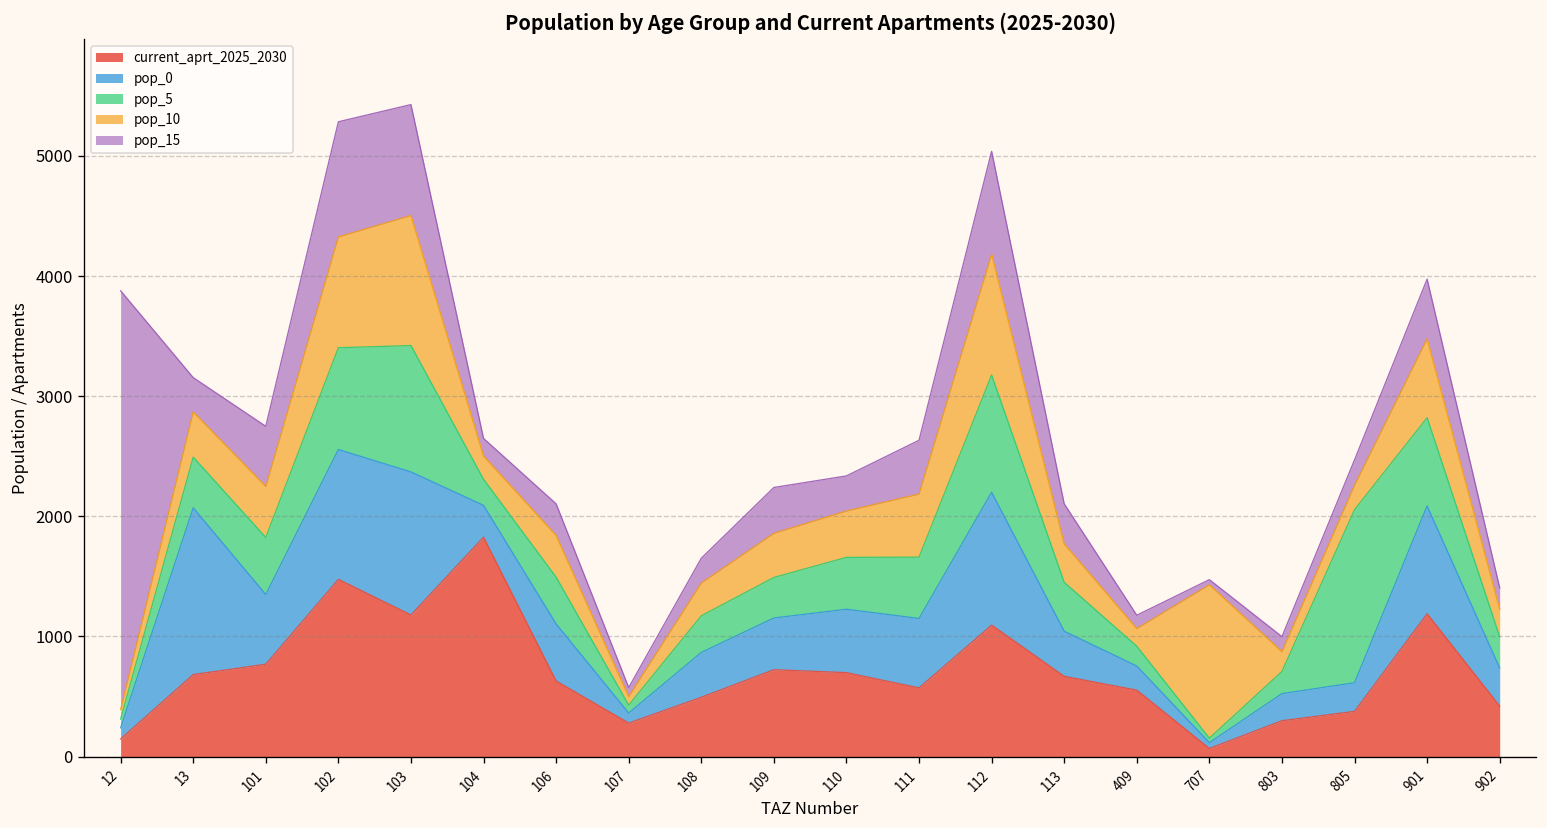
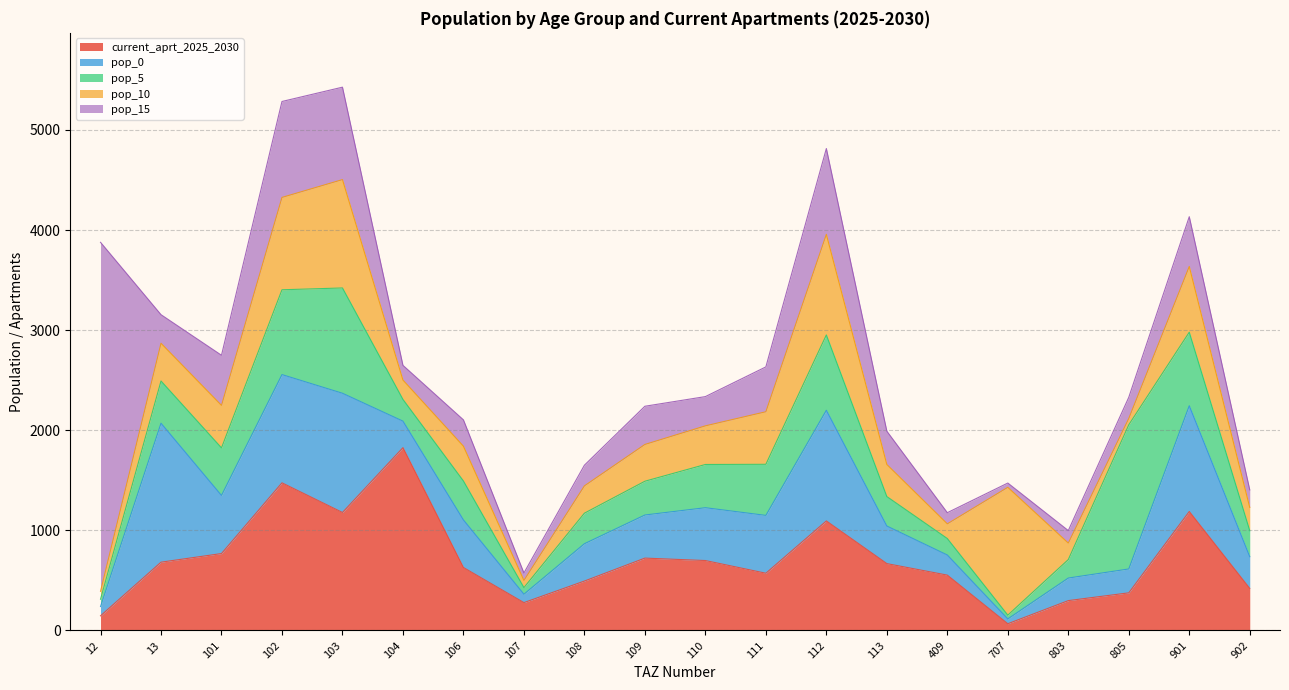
  {
    "current_aprt_2025_2030": {
      "12": 150,
      "13": 680,
      "101": 770,
      "102": 1470,
      "103": 1180,
      "104": 1830,
      "106": 630,
      "107": 280,
      "108": 490,
      "109": 720,
      "110": 700,
      "111": 570,
      "112": 1090,
      "113": 670,
      "409": 550,
      "707": 70,
      "803": 300,
      "805": 380,
      "901": 1190,
      "902": 420
    },
    "pop_0": {
      "12": 90,
      "13": 1390,
      "101": 580,
      "102": 1080,
      "103": 1190,
      "104": 260,
      "106": 480,
      "107": 80,
      "108": 370,
      "109": 430,
      "110": 530,
      "111": 580,
      "112": 1110,
      "113": 380,
      "409": 200,
      "707": 50,
      "803": 230,
      "805": 240,
-     "901": 900,
+     "901": 1060,
      "902": 320
    },
    "pop_5": {
      "12": 70,
      "13": 420,
      "101": 470,
      "102": 850,
      "103": 1050,
      "104": 220,
      "106": 390,
      "107": 70,
      "108": 310,
      "109": 340,
      "110": 430,
      "111": 510,
-     "112": 980,
-     "113": 410,
+     "112": 750,
+     "113": 290,
      "409": 160,
      "707": 40,
      "803": 180,
      "805": 1440,
      "901": 730,
      "902": 260
    },
    "pop_10": {
      "12": 80,
      "13": 380,
      "101": 420,
      "102": 920,
      "103": 1080,
      "104": 190,
      "106": 350,
      "107": 70,
      "108": 270,
      "109": 370,
      "110": 390,
      "111": 530,
      "112": 1000,
      "113": 320,
      "409": 150,
      "707": 1280,
      "803": 160,
-     "805": 200,
+     "805": 60,
      "901": 660,
      "902": 230
    },
    "pop_15": {
      "12": 3490,
      "13": 290,
      "101": 500,
      "102": 960,
      "103": 920,
      "104": 150,
      "106": 260,
      "107": 70,
      "108": 210,
      "109": 380,
      "110": 290,
      "111": 450,
      "112": 860,
      "113": 330,
      "409": 110,
      "707": 40,
      "803": 120,
      "805": 210,
      "901": 500,
      "902": 180
    }
  }
